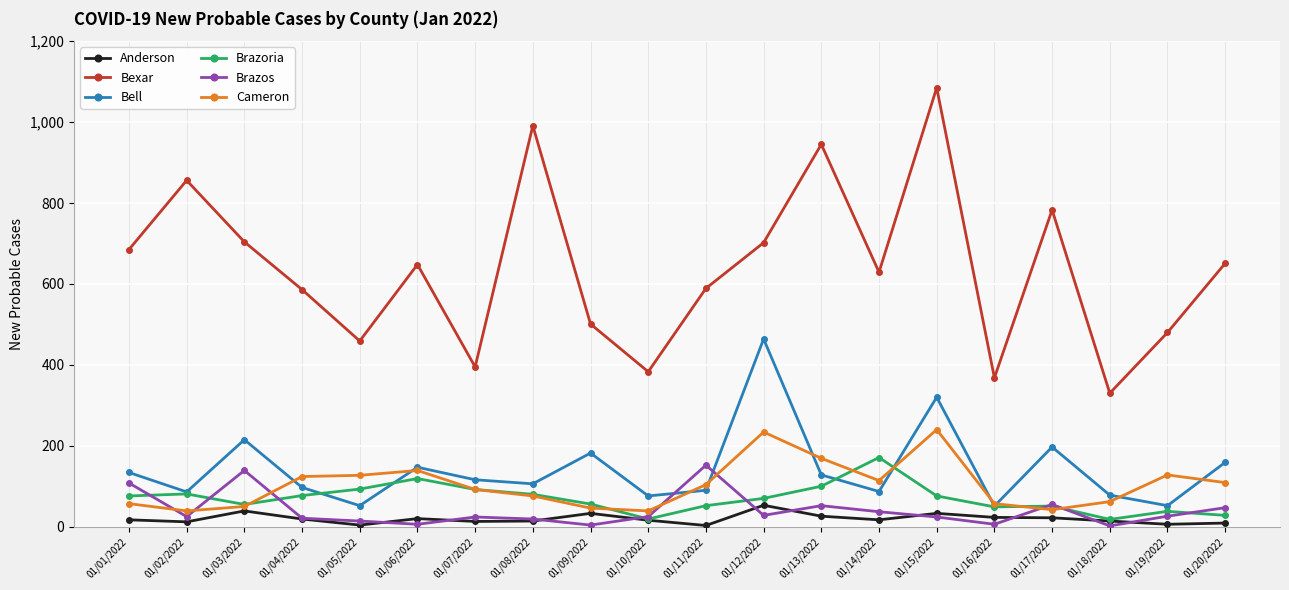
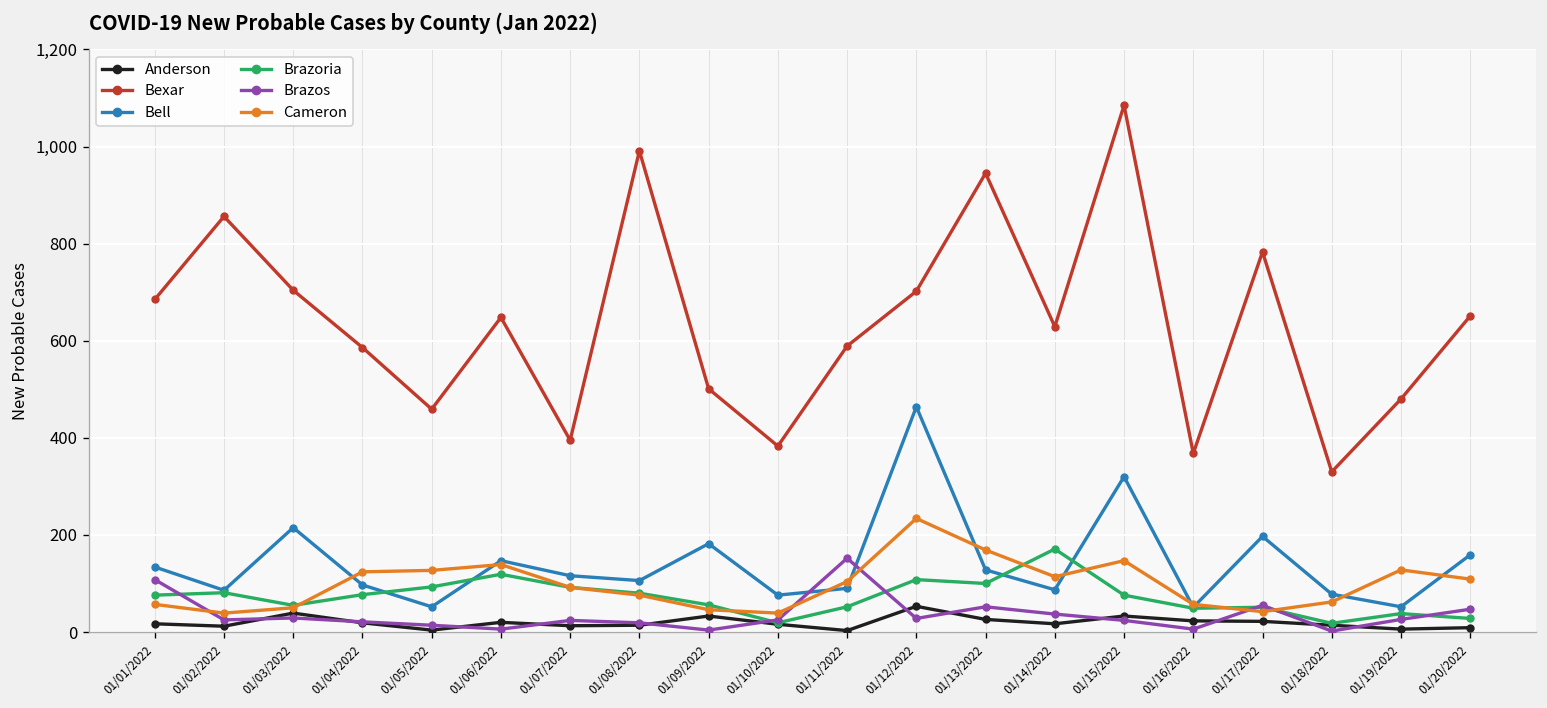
  {
    "Anderson": {
      "01/01/2022": "20",
      "01/02/2022": "10",
      "01/03/2022": "40",
      "01/05/2022": "0",
      "01/06/2022": "20",
      "01/07/2022": "10",
      "01/09/2022": "30",
      "01/11/2022": "0",
      "01/12/2022": "50",
      "01/13/2022": "30",
      "01/14/2022": "20",
      "01/15/2022": "30",
      "01/16/2022": "20",
      "01/17/2022": "20",
      "01/19/2022": "10",
      "01/20/2022": "10"
    },
    "Bexar": {
      "01/01/2022": "690",
      "01/02/2022": "860",
      "01/03/2022": "700",
      "01/04/2022": "590",
      "01/05/2022": "460",
      "01/06/2022": "650",
      "01/07/2022": "400",
      "01/08/2022": "990",
      "01/09/2022": "500",
      "01/10/2022": "380",
      "01/11/2022": "590",
      "01/12/2022": "700",
      "01/13/2022": "950",
      "01/14/2022": "630",
      "01/15/2022": "1,090",
      "01/16/2022": "370",
      "01/17/2022": "780",
      "01/18/2022": "330",
      "01/19/2022": "480",
      "01/20/2022": "650"
    },
    "Bell": {
      "01/01/2022": "130",
      "01/03/2022": "220",
      "01/04/2022": "100",
      "01/05/2022": "50",
      "01/06/2022": "150",
      "01/07/2022": "120",
      "01/08/2022": "110",
      "01/09/2022": "180",
      "01/10/2022": "80",
      "01/11/2022": "90",
      "01/12/2022": "460",
      "01/13/2022": "130",
      "01/14/2022": "90",
      "01/15/2022": "320",
      "01/17/2022": "200",
      "01/18/2022": "80",
      "01/19/2022": "50",
      "01/20/2022": "160"
    },
    "Brazoria": {
      "01/01/2022": "80",
      "01/04/2022": "80",
      "01/05/2022": "90",
      "01/06/2022": "120",
      "01/09/2022": "60",
      "01/11/2022": "50",
-     "01/12/2022": "70",
+     "01/12/2022": "110",
      "01/13/2022": "100",
      "01/14/2022": "170",
      "01/15/2022": "80",
      "01/19/2022": "40",
      "01/20/2022": "30"
    },
    "Brazos": {
      "01/01/2022": "110",
      "01/02/2022": "30",
-     "01/03/2022": "140",
+     "01/03/2022": "30",
      "01/05/2022": "10",
      "01/06/2022": "10",
      "01/07/2022": "20",
      "01/09/2022": "0",
      "01/11/2022": "150",
      "01/12/2022": "30",
      "01/13/2022": "50",
      "01/14/2022": "40",
      "01/15/2022": "20",
      "01/16/2022": "10",
      "01/18/2022": "0",
      "01/19/2022": "30",
      "01/20/2022": "50"
    },
    "Cameron": {
      "01/01/2022": "60",
      "01/02/2022": "40",
      "01/04/2022": "120",
      "01/05/2022": "130",
      "01/06/2022": "140",
      "01/09/2022": "50",
      "01/10/2022": "40",
      "01/11/2022": "100",
      "01/12/2022": "230",
      "01/13/2022": "170",
      "01/14/2022": "110",
-     "01/15/2022": "240",
+     "01/15/2022": "150",
      "01/17/2022": "40",
      "01/18/2022": "60",
      "01/19/2022": "130",
      "01/20/2022": "110"
    }
  }
